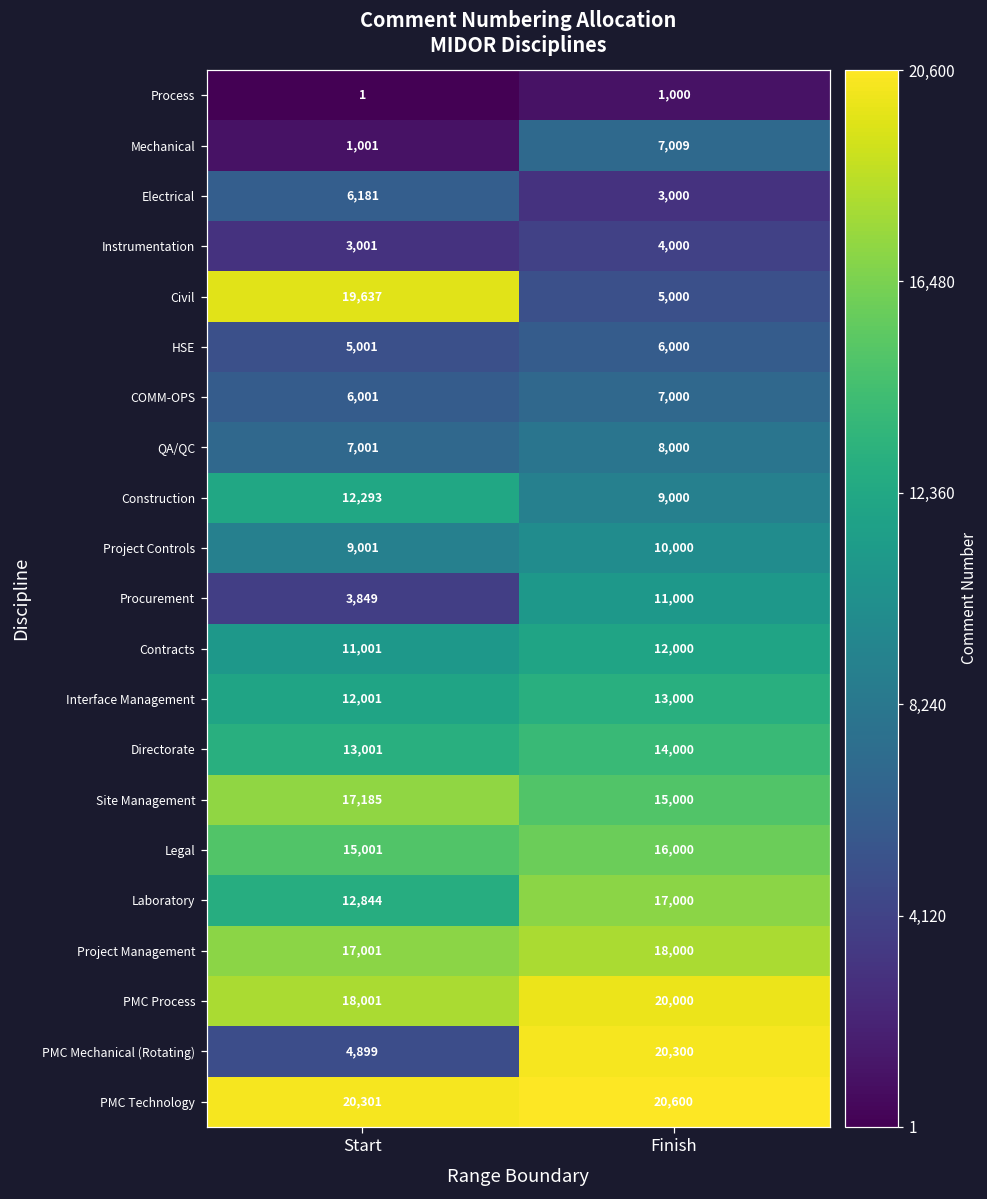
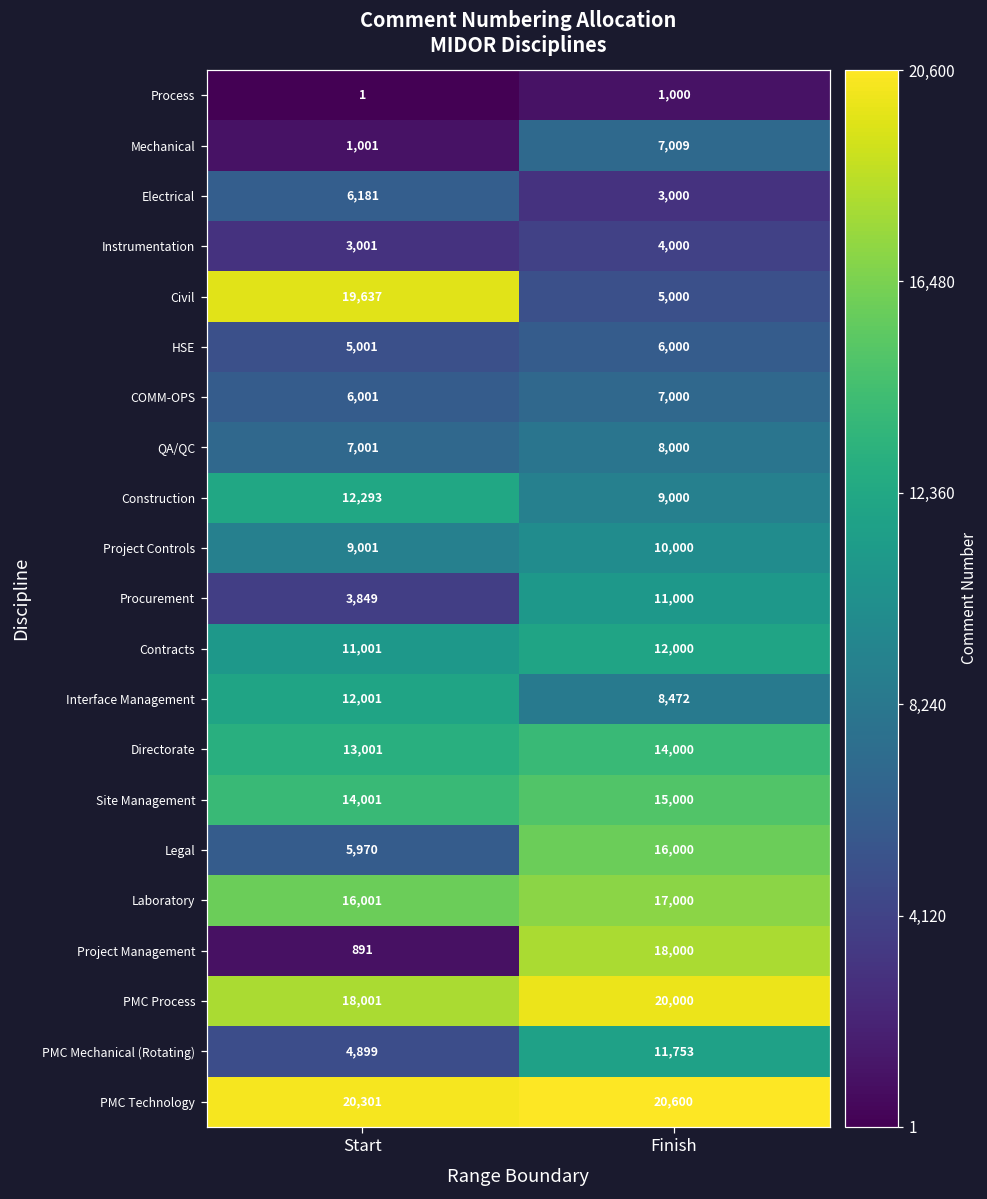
  {
    "Process": {
      "Start": "1",
      "Finish": "1,000"
    },
    "Mechanical": {
      "Start": "1,001",
      "Finish": "7,009"
    },
    "Electrical": {
      "Start": "6,181",
      "Finish": "3,000"
    },
    "Instrumentation": {
      "Start": "3,001",
      "Finish": "4,000"
    },
    "Civil": {
      "Start": "19,637",
      "Finish": "5,000"
    },
    "HSE": {
      "Start": "5,001",
      "Finish": "6,000"
    },
    "COMM-OPS": {
      "Start": "6,001",
      "Finish": "7,000"
    },
    "QA/QC": {
      "Start": "7,001",
      "Finish": "8,000"
    },
    "Construction": {
      "Start": "12,293",
      "Finish": "9,000"
    },
    "Project Controls": {
      "Start": "9,001",
      "Finish": "10,000"
    },
    "Procurement": {
      "Start": "3,849",
      "Finish": "11,000"
    },
    "Contracts": {
      "Start": "11,001",
      "Finish": "12,000"
    },
    "Interface Management": {
      "Start": "12,001",
-     "Finish": "13,000"
+     "Finish": "8,472"
    },
    "Directorate": {
      "Start": "13,001",
      "Finish": "14,000"
    },
    "Site Management": {
-     "Start": "17,185",
+     "Start": "14,001",
      "Finish": "15,000"
    },
    "Legal": {
-     "Start": "15,001",
+     "Start": "5,970",
      "Finish": "16,000"
    },
    "Laboratory": {
-     "Start": "12,844",
+     "Start": "16,001",
      "Finish": "17,000"
    },
    "Project Management": {
-     "Start": "17,001",
+     "Start": "891",
      "Finish": "18,000"
    },
    "PMC Process": {
      "Start": "18,001",
      "Finish": "20,000"
    },
    "PMC Mechanical (Rotating)": {
      "Start": "4,899",
-     "Finish": "20,300"
+     "Finish": "11,753"
    },
    "PMC Technology": {
      "Start": "20,301",
      "Finish": "20,600"
    }
  }
